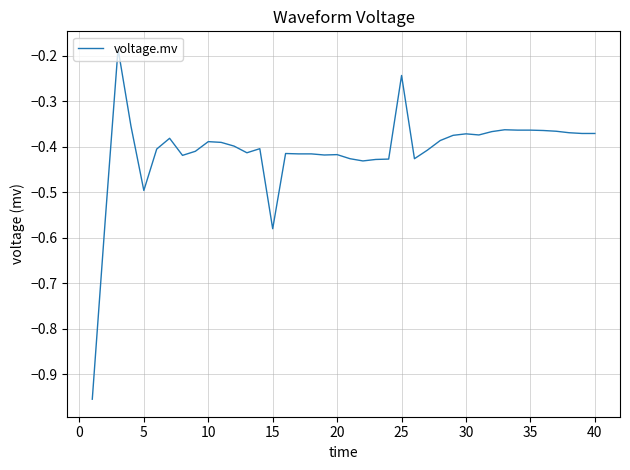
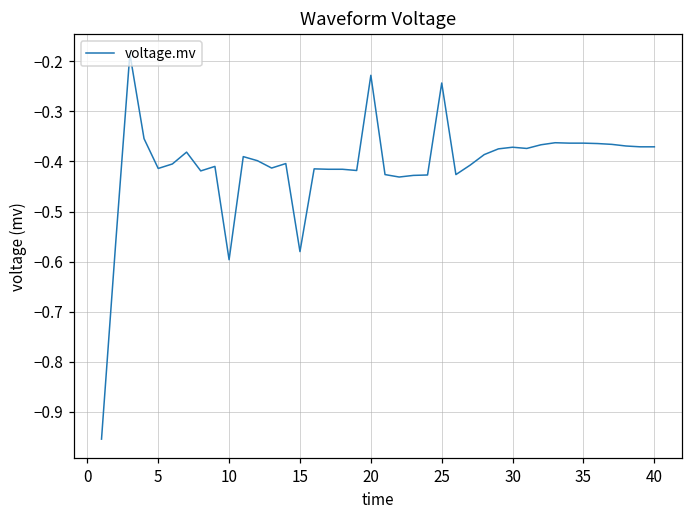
  {
-   "5": -0.50,
-   "10": -0.39,
+   "5": -0.41,
+   "10": -0.60,
    "15": -0.58,
-   "20": -0.42,
+   "20": -0.23,
    "25": -0.24,
    "30": -0.37,
    "35": -0.36,
    "40": -0.37
  }
